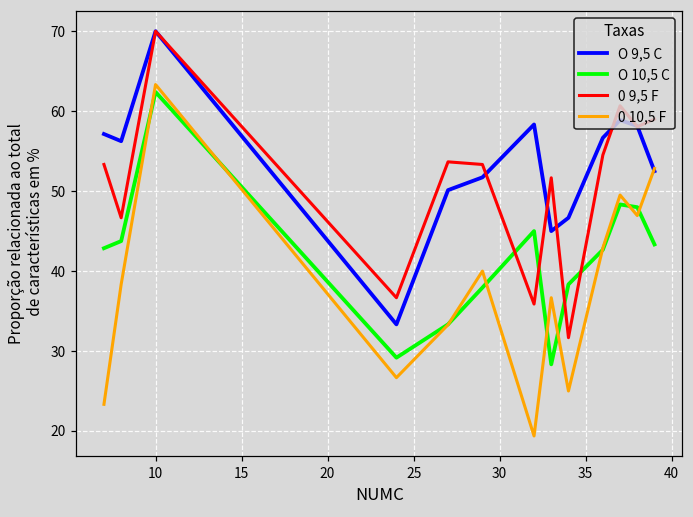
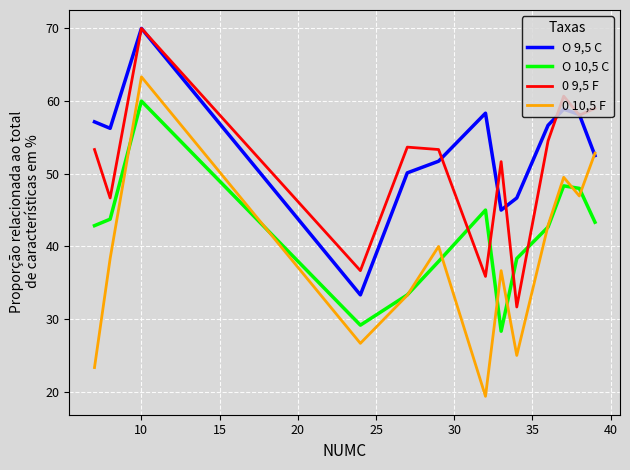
  {
    "O 10,5 C": {
-     "10": 62
+     "10": 60
    },
    "0 10,5 F": {
      "10": 63
    }
  }
